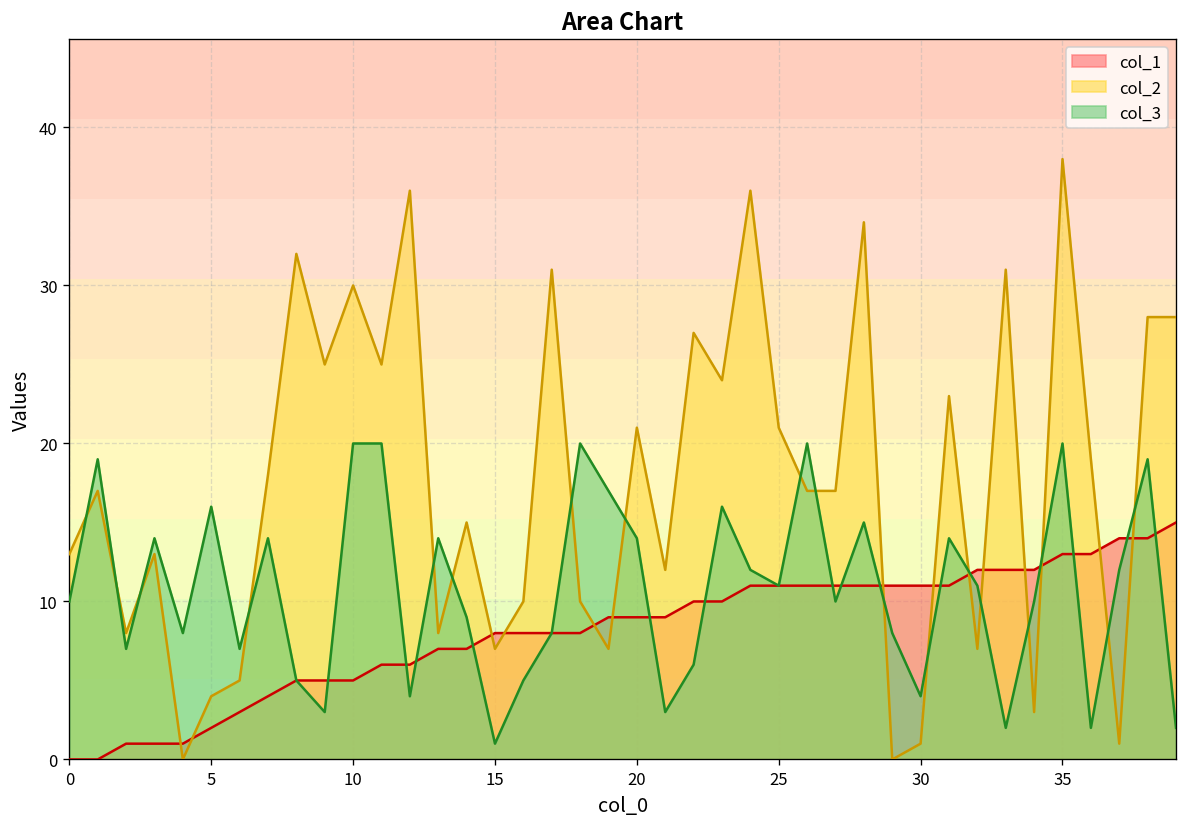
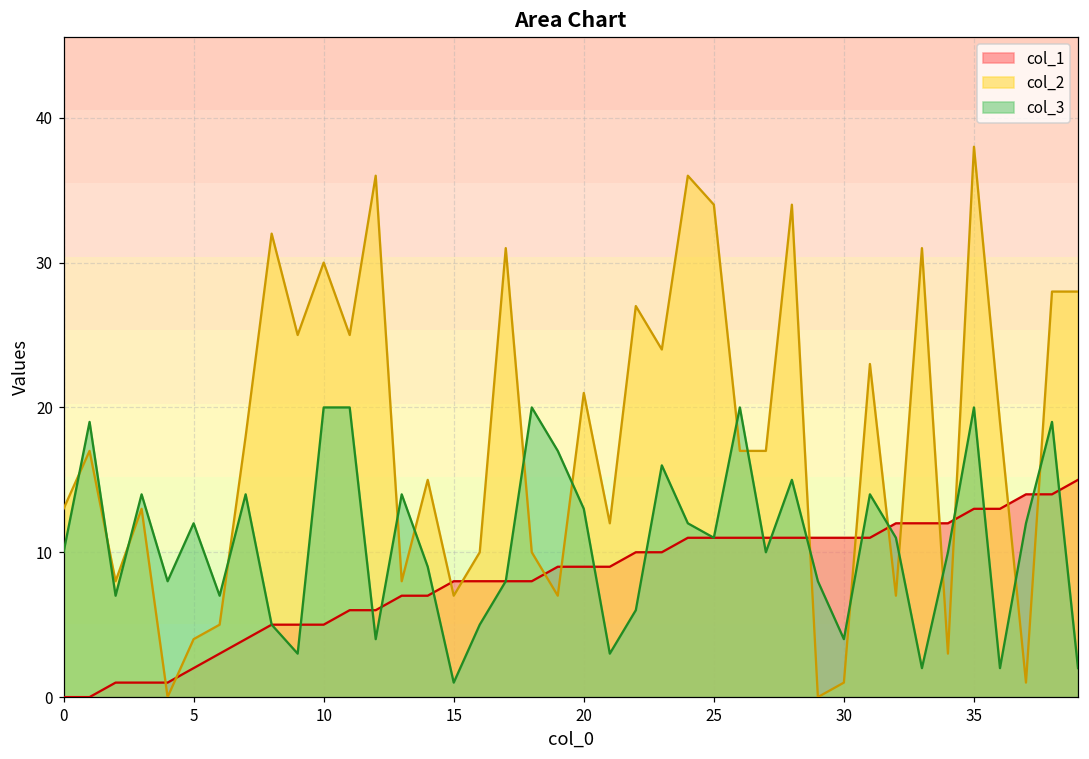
  {
    "col_1": {
      "0": 0,
      "5": 2,
      "10": 5,
      "15": 8,
      "20": 9,
      "30": 11,
      "35": 13
    },
    "col_2": {
      "0": 13,
      "5": 4,
      "10": 30,
      "15": 7,
      "20": 21,
-     "25": 21,
+     "25": 34,
      "30": 1,
      "35": 38
    },
    "col_3": {
      "0": 10,
-     "5": 16,
+     "5": 12,
      "10": 20,
      "15": 1,
-     "20": 14,
+     "20": 13,
      "30": 4,
      "35": 20
    }
  }
